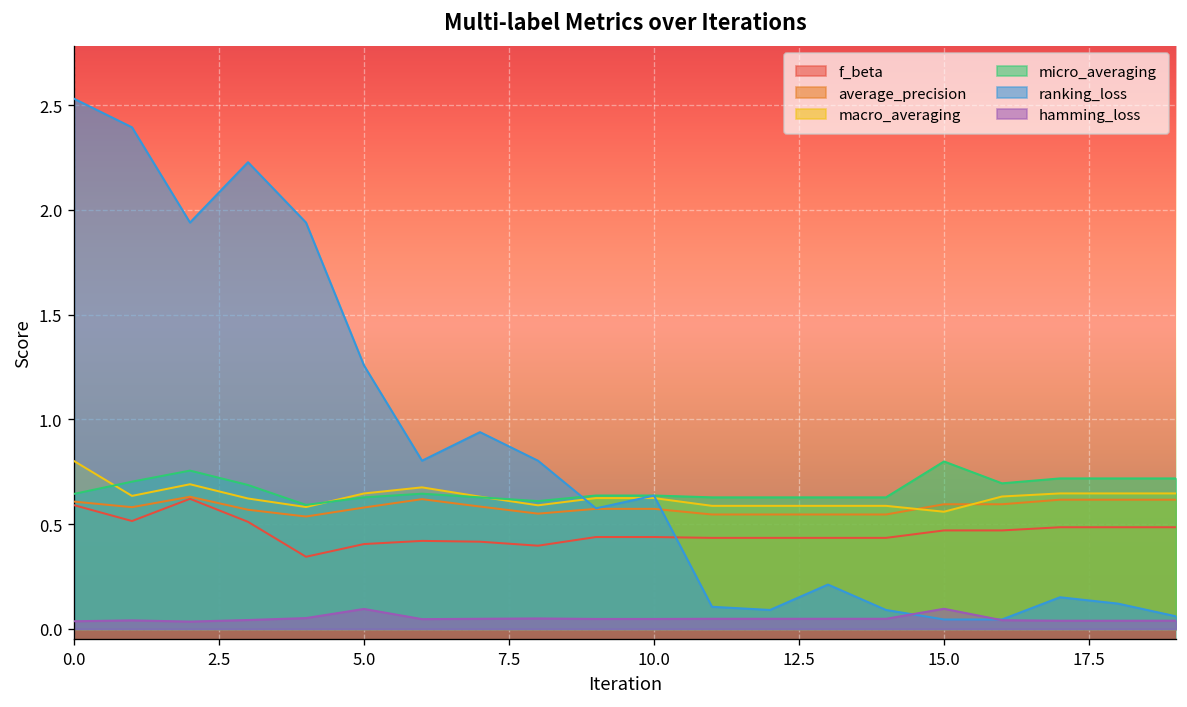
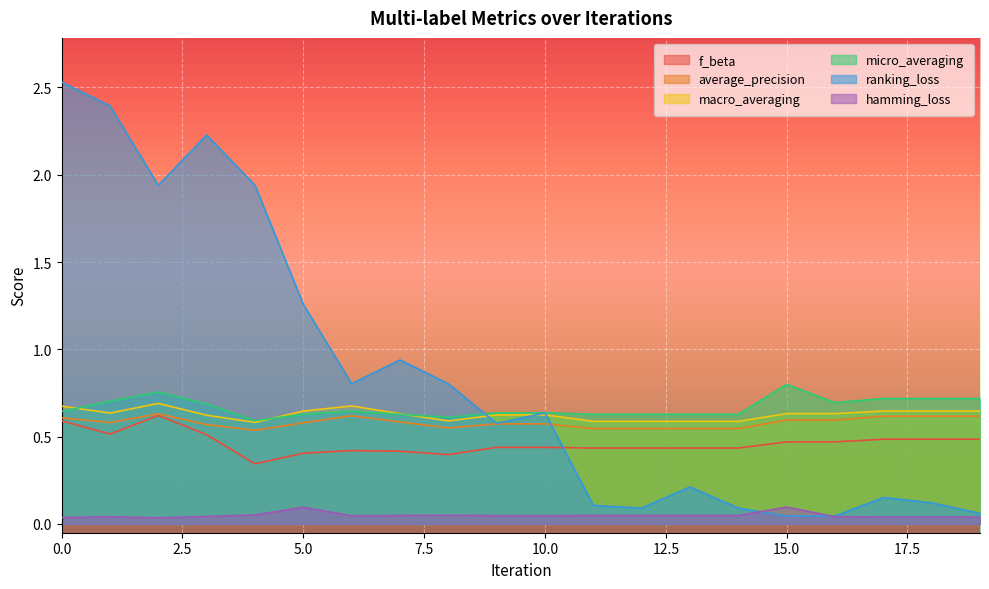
  {
    "macro_averaging": {
-     "0.0": 0.80,
+     "0.0": 0.67,
      "5.0": 0.65,
-     "15.0": 0.56
+     "15.0": 0.63
    },
    "micro_averaging": {
      "0.0": 0.64,
      "5.0": 0.63,
      "15.0": 0.80
    },
    "ranking_loss": {
      "0.0": 2.53,
      "5.0": 1.26,
      "15.0": 0.05
    },
    "hamming_loss": {
      "0.0": 0.04,
      "5.0": 0.10,
      "10.0": 0.05,
      "15.0": 0.10
    }
  }
